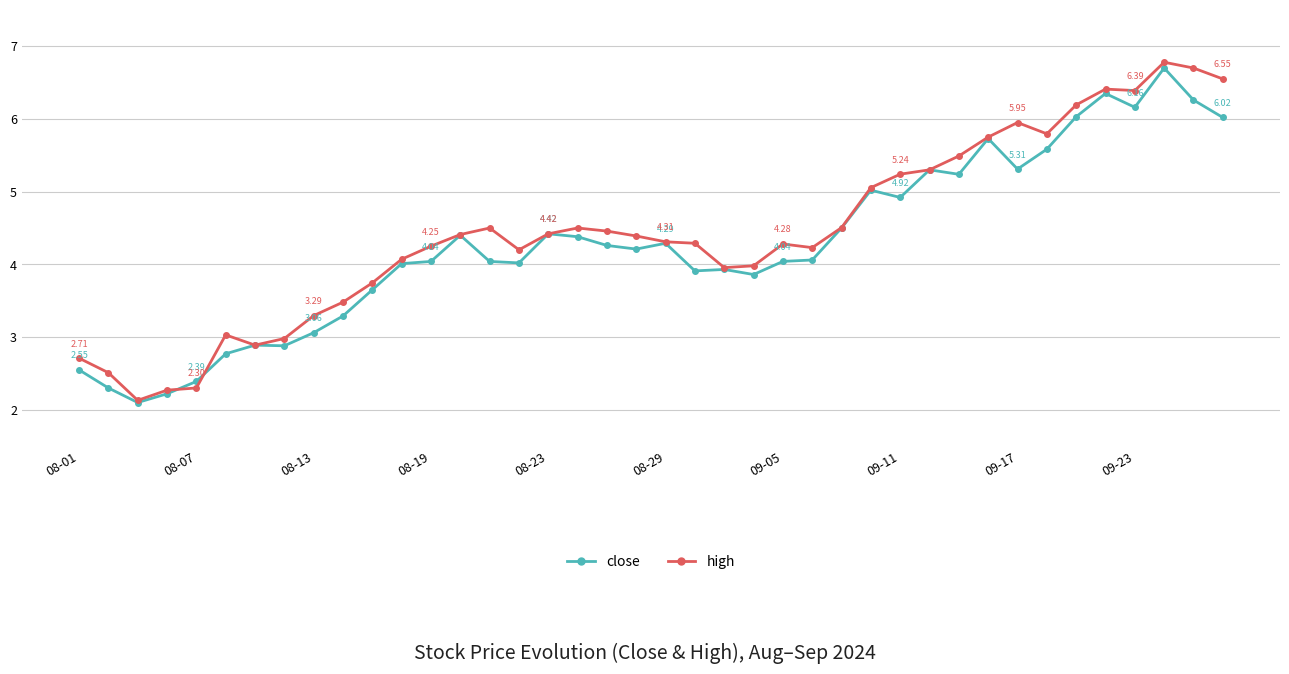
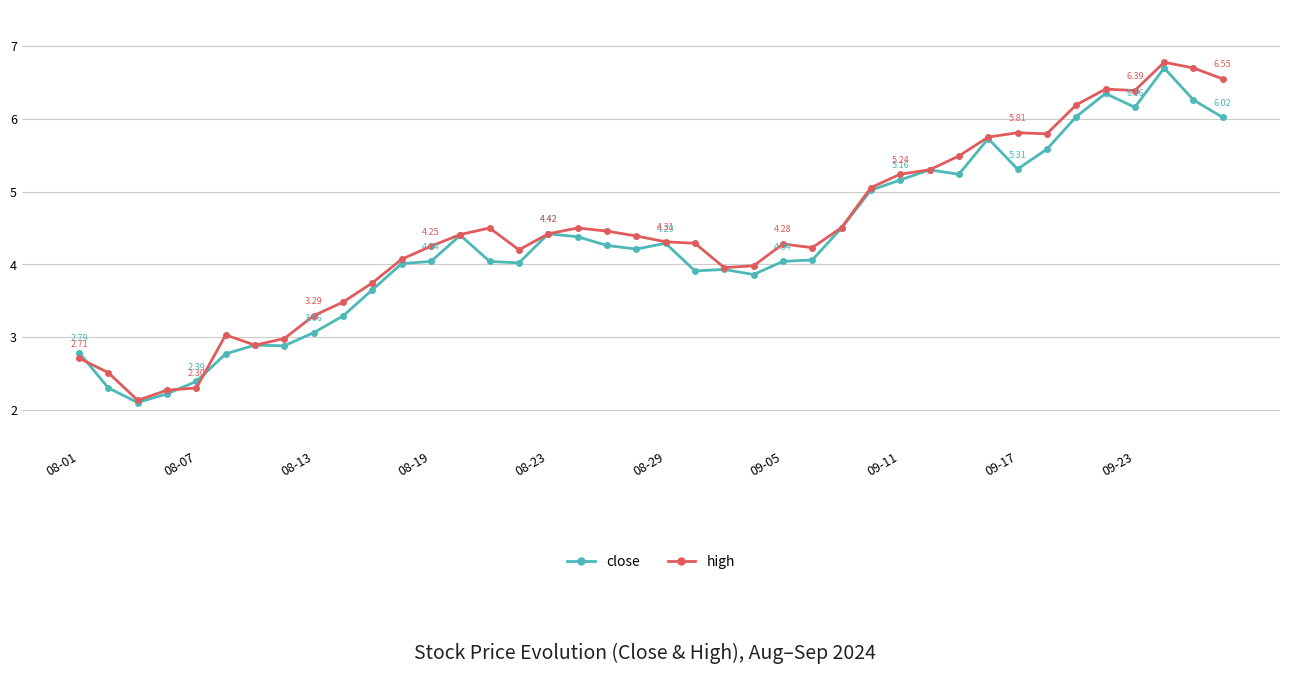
  {
    "close": {
-     "08-01": 2.55,
-     "09-11": 4.92,
+     "08-01": 2.79,
+     "09-11": 5.16,
      "09-17": 5.31
    },
    "high": {
      "08-13": 3.29,
      "08-19": 4.25,
      "09-05": 4.28,
-     "09-17": 5.95,
+     "09-17": 5.81,
      "09-23": 6.39
    }
  }
